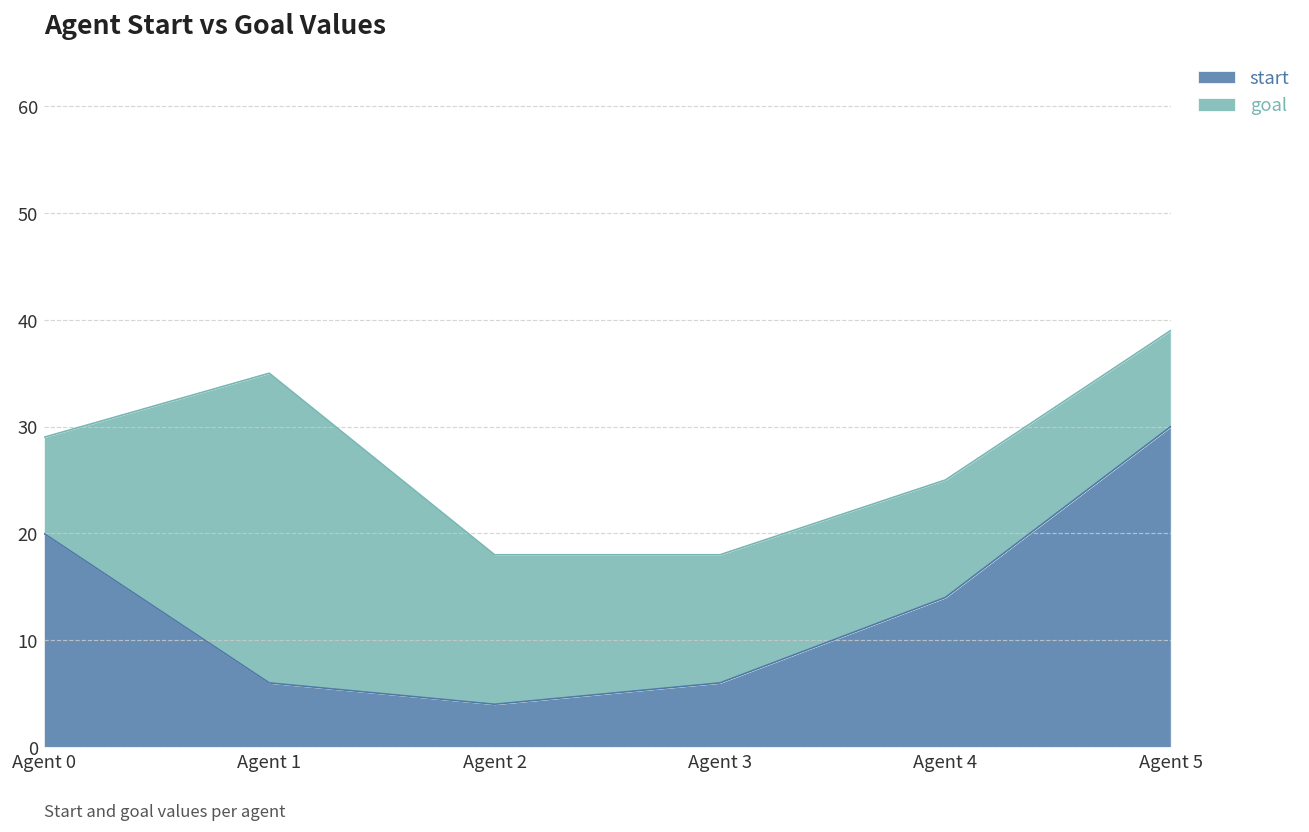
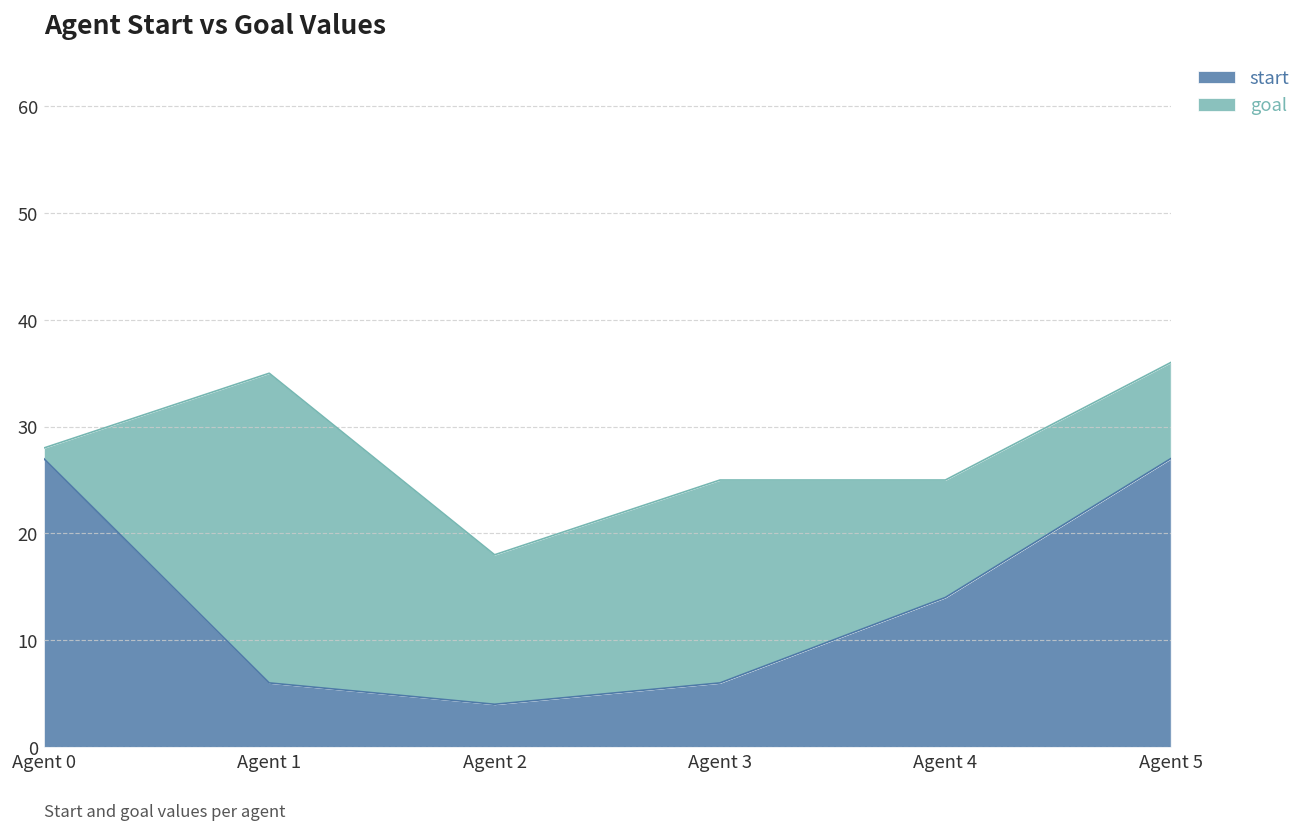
  {
    "start": {
-     "Agent 0": 20,
+     "Agent 0": 27,
      "Agent 1": 6,
      "Agent 2": 4,
      "Agent 3": 6,
      "Agent 4": 14,
-     "Agent 5": 30
+     "Agent 5": 27
    },
    "goal": {
-     "Agent 0": 9,
+     "Agent 0": 1,
      "Agent 1": 29,
      "Agent 2": 14,
-     "Agent 3": 12,
+     "Agent 3": 19,
      "Agent 4": 11,
      "Agent 5": 9
    }
  }
